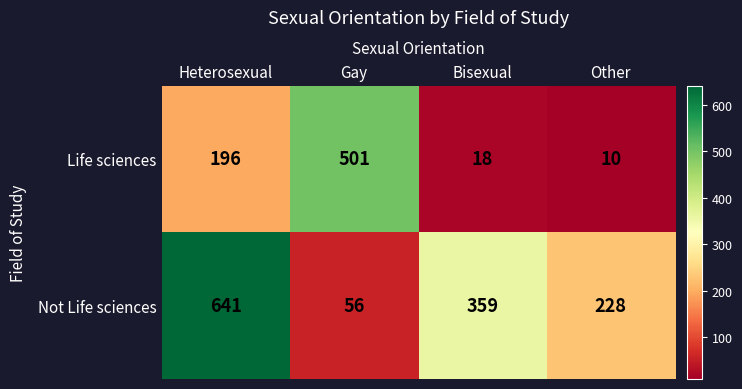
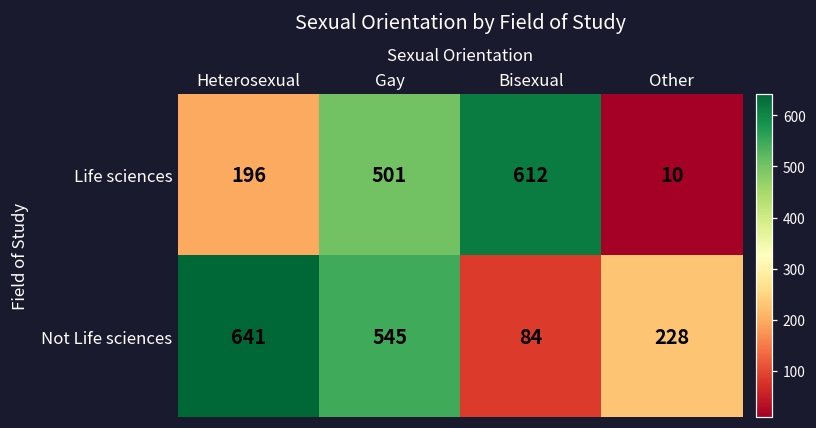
  {
    "Life sciences": {
      "Heterosexual": 196,
      "Gay": 501,
-     "Bisexual": 18,
+     "Bisexual": 612,
      "Other": 10
    },
    "Not Life sciences": {
      "Heterosexual": 641,
-     "Gay": 56,
-     "Bisexual": 359,
+     "Gay": 545,
+     "Bisexual": 84,
      "Other": 228
    }
  }
